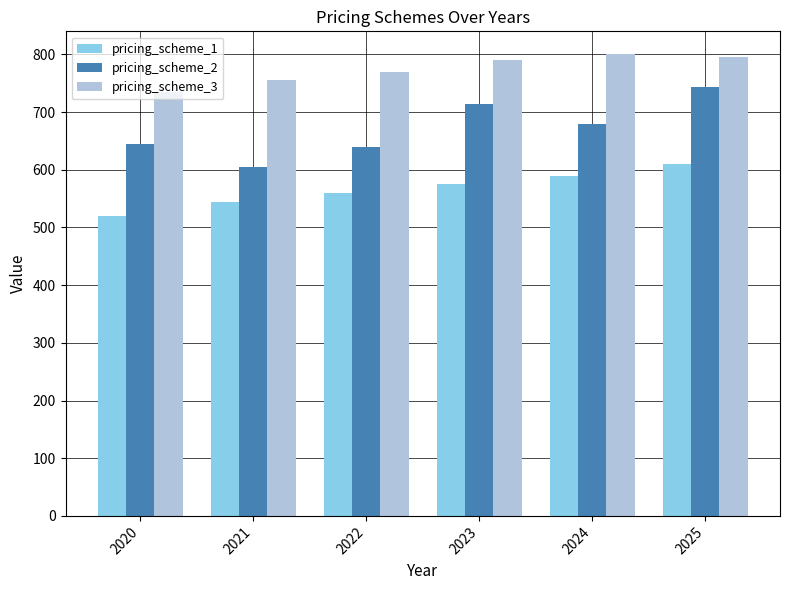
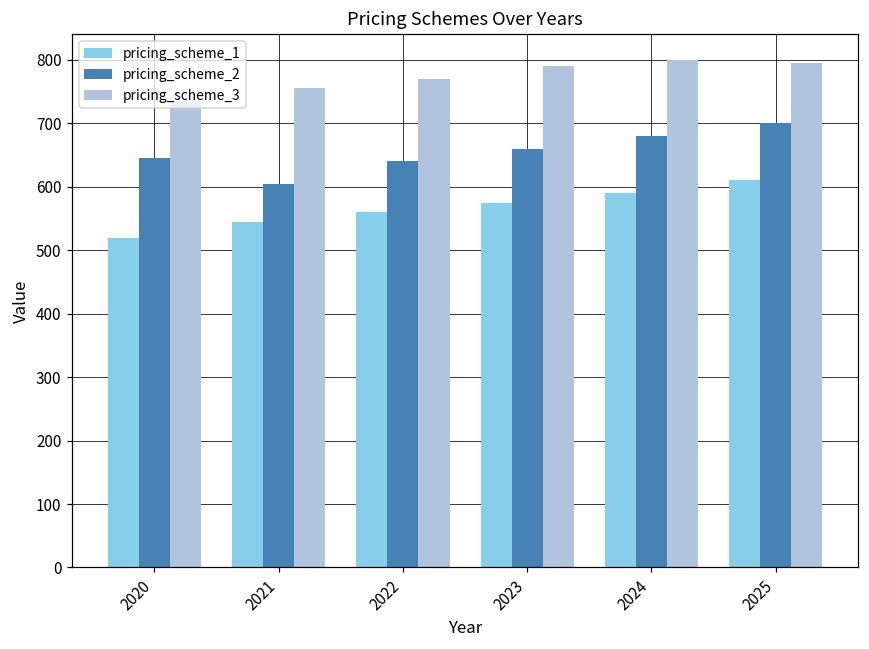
  {
    "pricing_scheme_2": {
      "2020": 650,
      "2021": 610,
      "2022": 640,
-     "2023": 710,
+     "2023": 660,
      "2024": 680,
-     "2025": 740
+     "2025": 700
    }
  }
